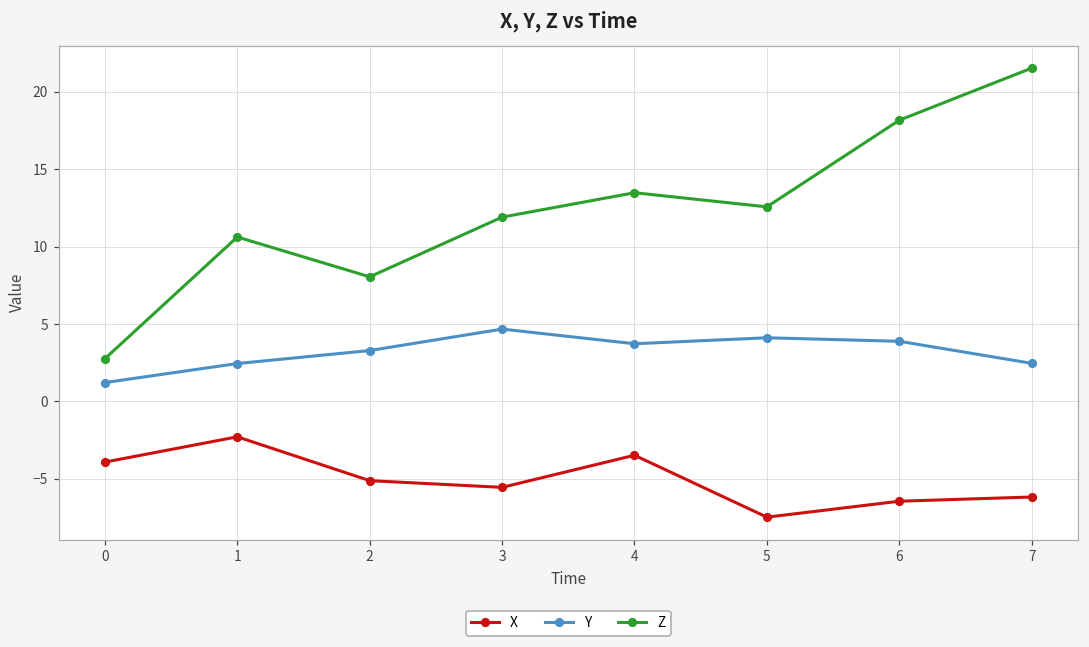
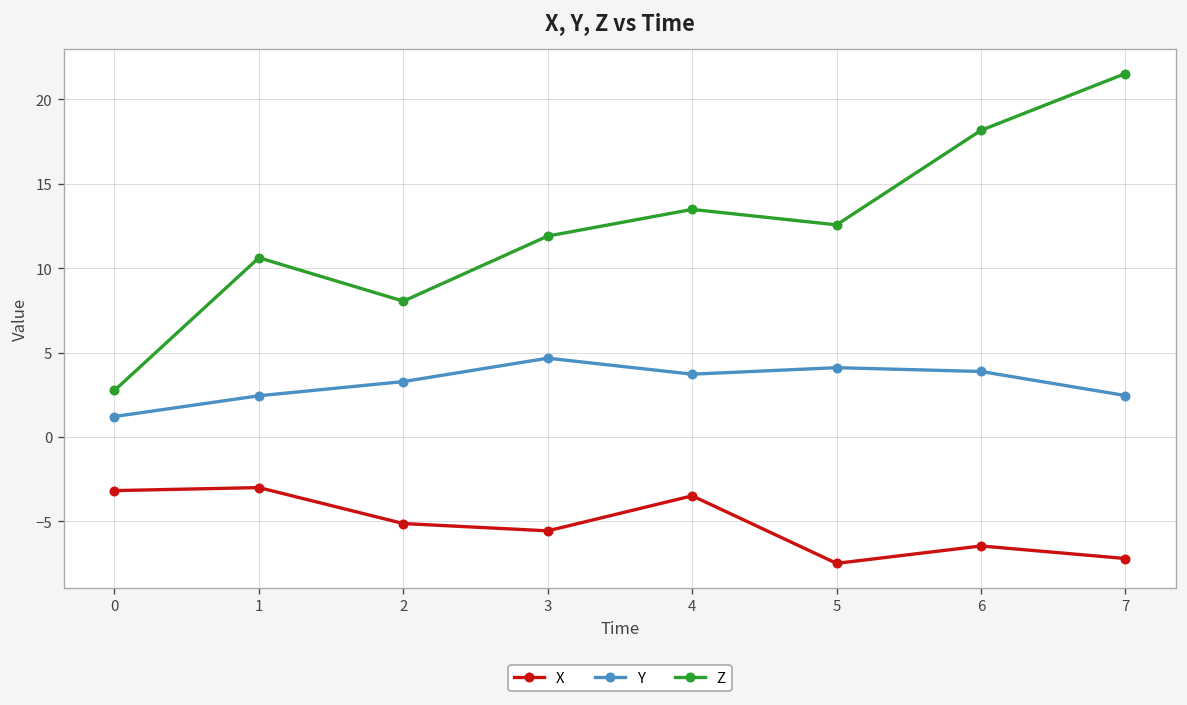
  {
    "X": {
-     "0": -3.9,
-     "1": -2.3,
+     "0": -3.2,
+     "1": -3.0,
      "2": -5.1,
      "3": -5.6,
      "4": -3.5,
      "5": -7.5,
      "6": -6.5,
-     "7": -6.2
+     "7": -7.2
    },
    "Y": {
      "0": 1.2,
      "1": 2.4,
      "2": 3.3,
      "3": 4.7,
      "4": 3.7,
      "5": 4.1,
      "6": 3.9,
      "7": 2.5
    },
    "Z": {
      "0": 2.8,
      "1": 10.6,
      "2": 8.0,
      "3": 11.9,
      "4": 13.5,
      "5": 12.6,
      "6": 18.2,
      "7": 21.5
    }
  }
